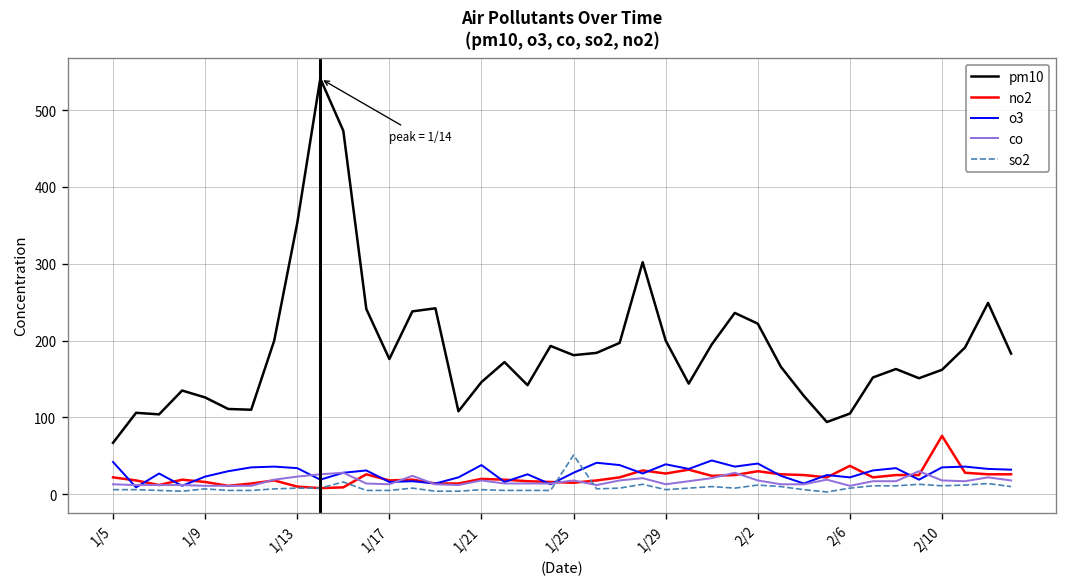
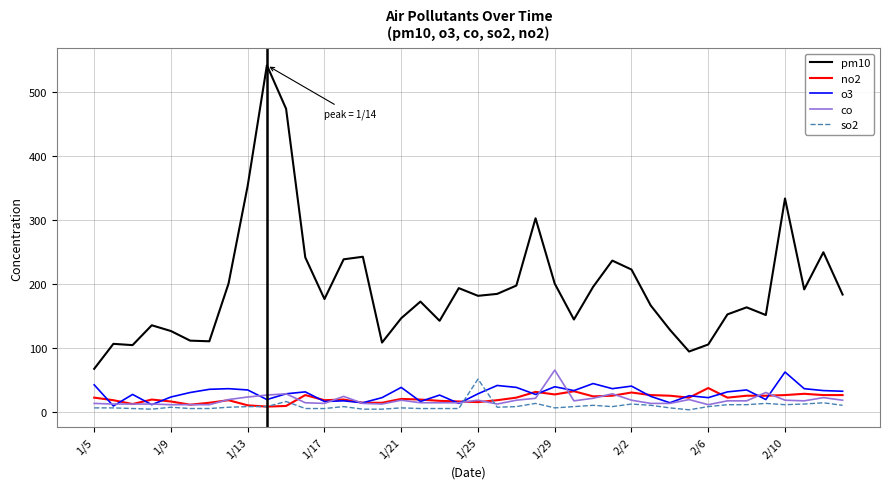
  {
    "pm10": {
      "1/5": 70,
      "1/9": 130,
      "1/13": 350,
      "1/17": 180,
      "1/21": 150,
      "1/25": 180,
      "1/29": 200,
      "2/2": 220,
      "2/6": 110,
-     "2/10": 160
+     "2/10": 330
    },
    "no2": {
      "1/5": 20,
      "1/9": 20,
      "1/29": 30,
      "2/2": 30,
      "2/6": 40,
-     "2/10": 80
+     "2/10": 30
    },
    "o3": {
      "1/5": 40,
      "1/9": 20,
      "1/13": 30,
      "1/21": 40,
      "1/25": 30,
      "1/29": 40,
      "2/2": 40,
      "2/6": 20,
-     "2/10": 40
+     "2/10": 60
    },
    "co": {
      "1/5": 10,
      "1/13": 20,
-     "1/29": 10,
+     "1/29": 70,
      "2/2": 20,
      "2/10": 20
    },
    "so2": {
      "1/5": 10,
      "1/17": 10,
      "1/21": 10,
      "1/25": 50,
      "1/29": 10,
      "2/2": 10,
      "2/10": 10
    }
  }
